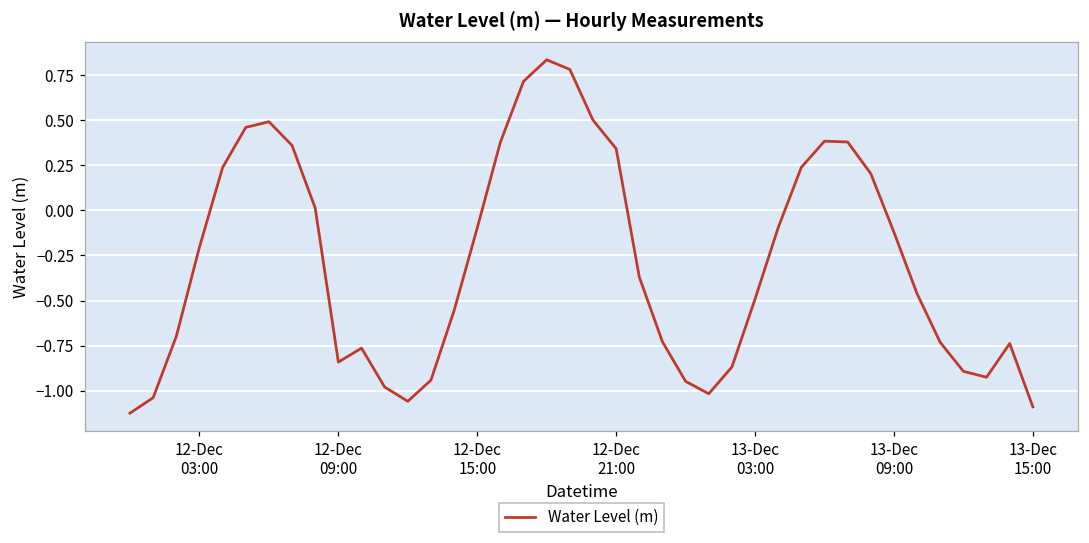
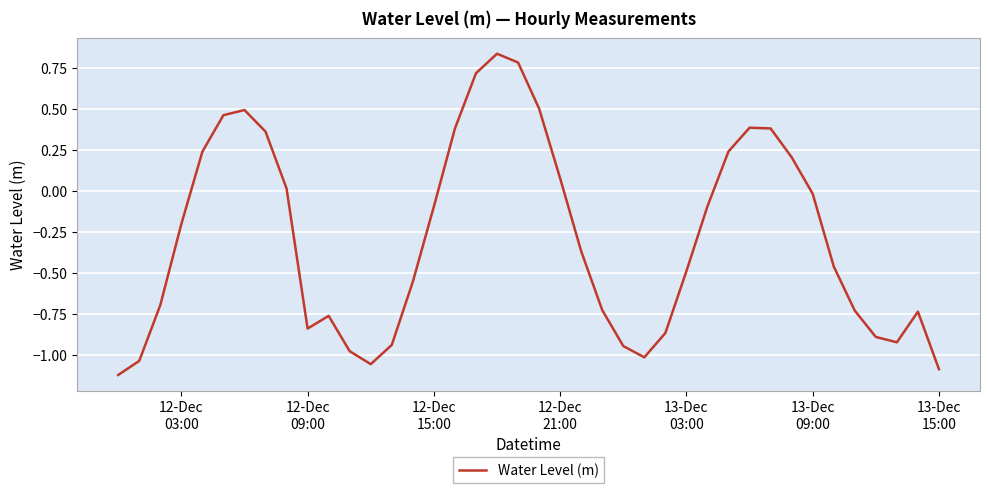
  {
    "12-Dec 03:00": -0.20,
    "12-Dec 09:00": -0.84,
    "12-Dec 15:00": -0.10,
-   "12-Dec 21:00": 0.34,
+   "12-Dec 21:00": 0.07,
    "13-Dec 03:00": -0.49,
-   "13-Dec 09:00": -0.12,
+   "13-Dec 09:00": -0.02,
    "13-Dec 15:00": -1.09
  }
